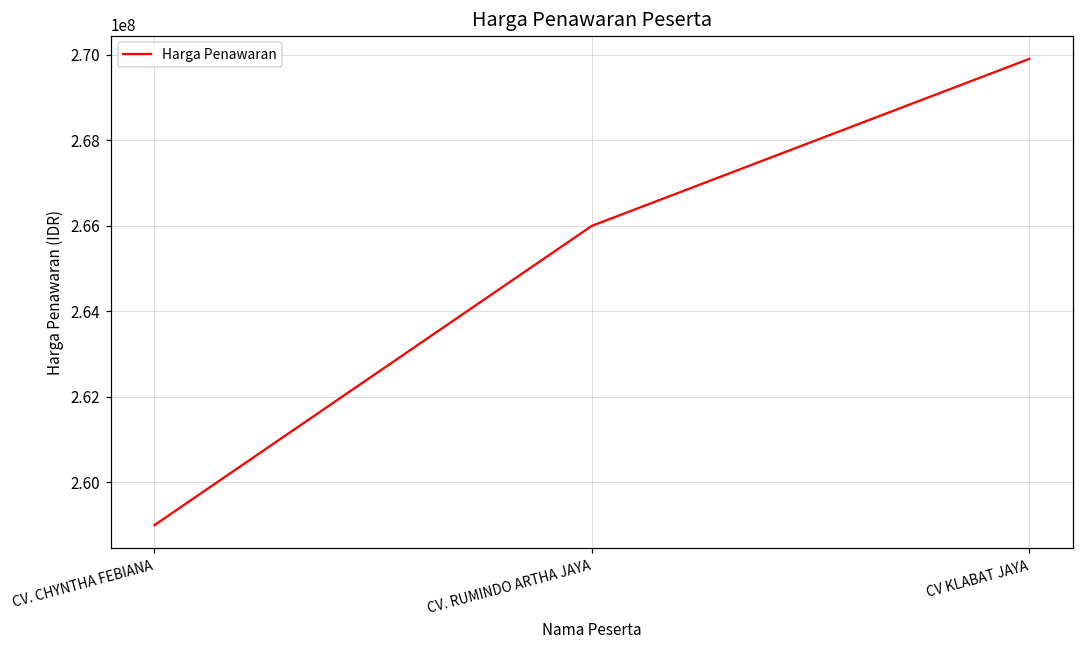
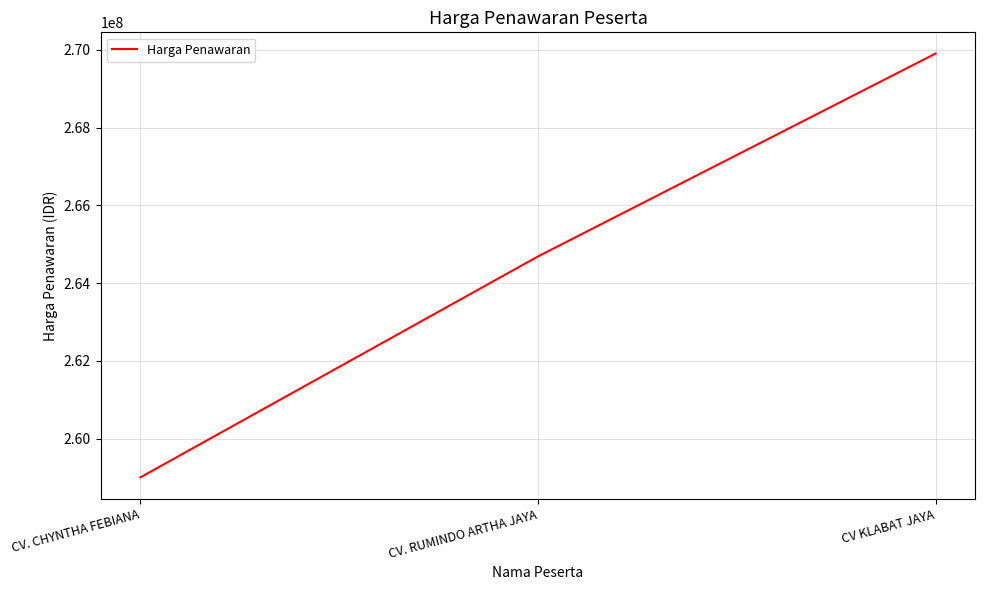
  {
    "CV. CHYNTHA FEBIANA": 259000000,
-   "CV. RUMINDO ARTHA JAYA": 266000000,
+   "CV. RUMINDO ARTHA JAYA": 264700000,
    "CV KLABAT JAYA": 269900000
  }
